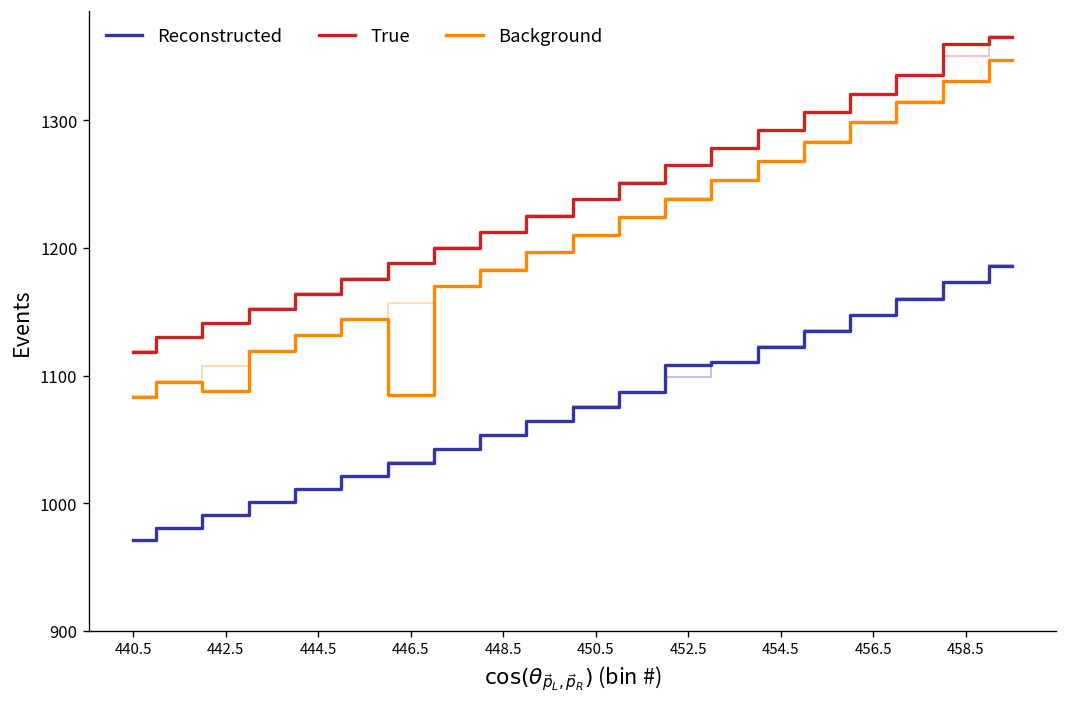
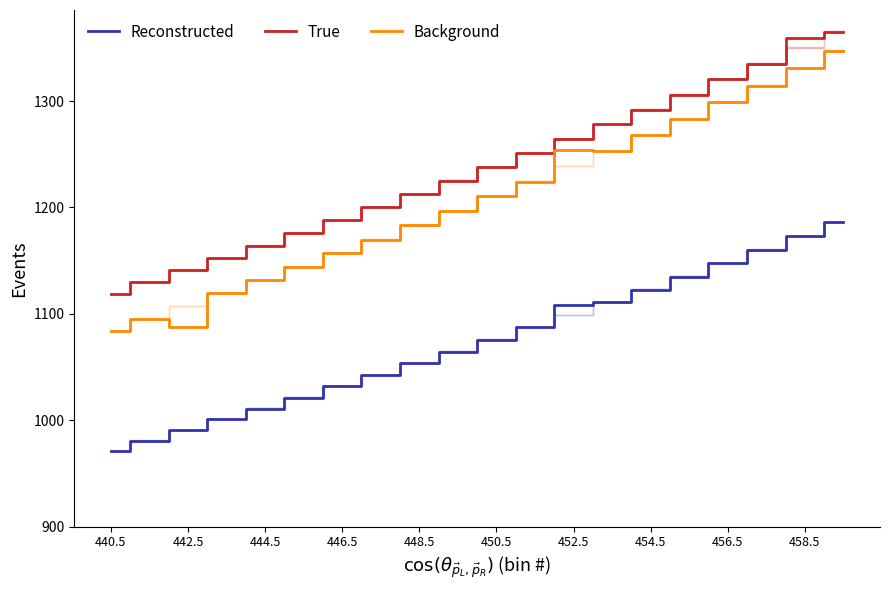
  {
    "Reconstructed": {
      "442.5": 991,
      "444.5": 1011,
      "446.5": 1032,
      "448.5": 1053,
      "450.5": 1076,
      "452.5": 1109,
      "454.5": 1123,
      "456.5": 1147,
      "458.5": 1173
    },
    "True": {
      "442.5": 1141,
      "444.5": 1164,
      "446.5": 1188,
      "448.5": 1213,
      "450.5": 1238,
      "452.5": 1265,
      "454.5": 1292,
      "456.5": 1321,
      "458.5": 1360
    },
    "Background": {
      "442.5": 1088,
      "444.5": 1132,
-     "446.5": 1085,
+     "446.5": 1157,
      "448.5": 1183,
      "450.5": 1210,
-     "452.5": 1239,
+     "452.5": 1254,
      "454.5": 1268,
      "456.5": 1299,
      "458.5": 1331
    }
  }
